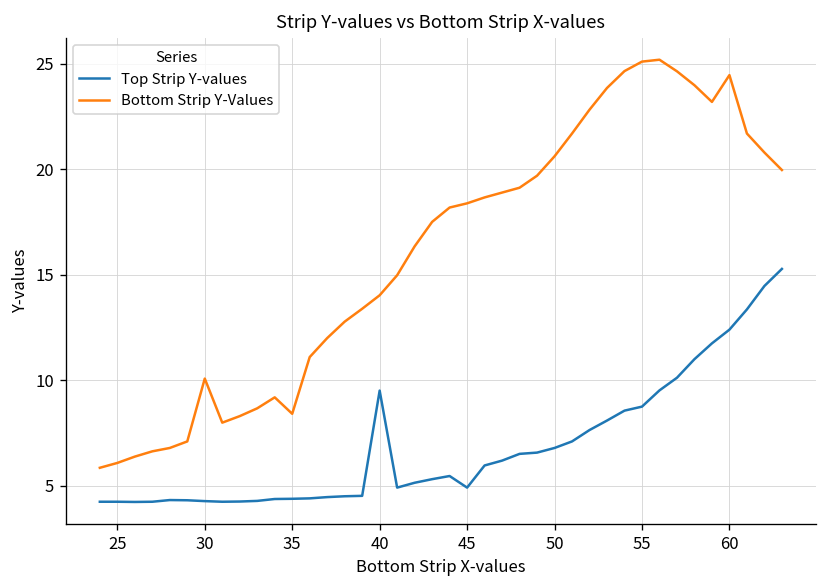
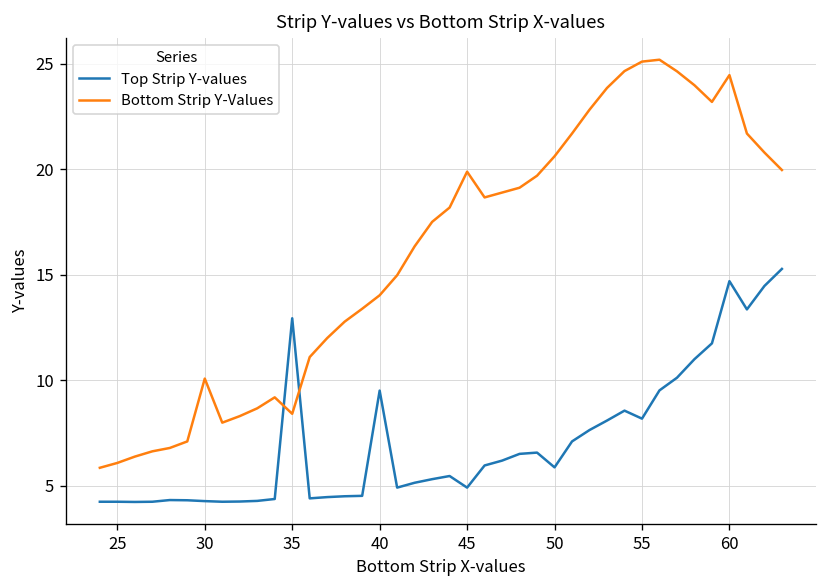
  {
    "Top Strip Y-values": {
      "25": 4.2,
      "30": 4.3,
-     "35": 4.4,
+     "35": 12.9,
      "40": 9.5,
      "45": 4.9,
-     "50": 6.8,
-     "55": 8.7,
-     "60": 12.4
+     "50": 5.9,
+     "55": 8.2,
+     "60": 14.7
    },
    "Bottom Strip Y-Values": {
      "25": 6.1,
      "30": 10.1,
      "35": 8.4,
      "40": 14.0,
-     "45": 18.4,
+     "45": 19.9,
      "50": 20.6,
      "55": 25.1,
      "60": 24.5
    }
  }
